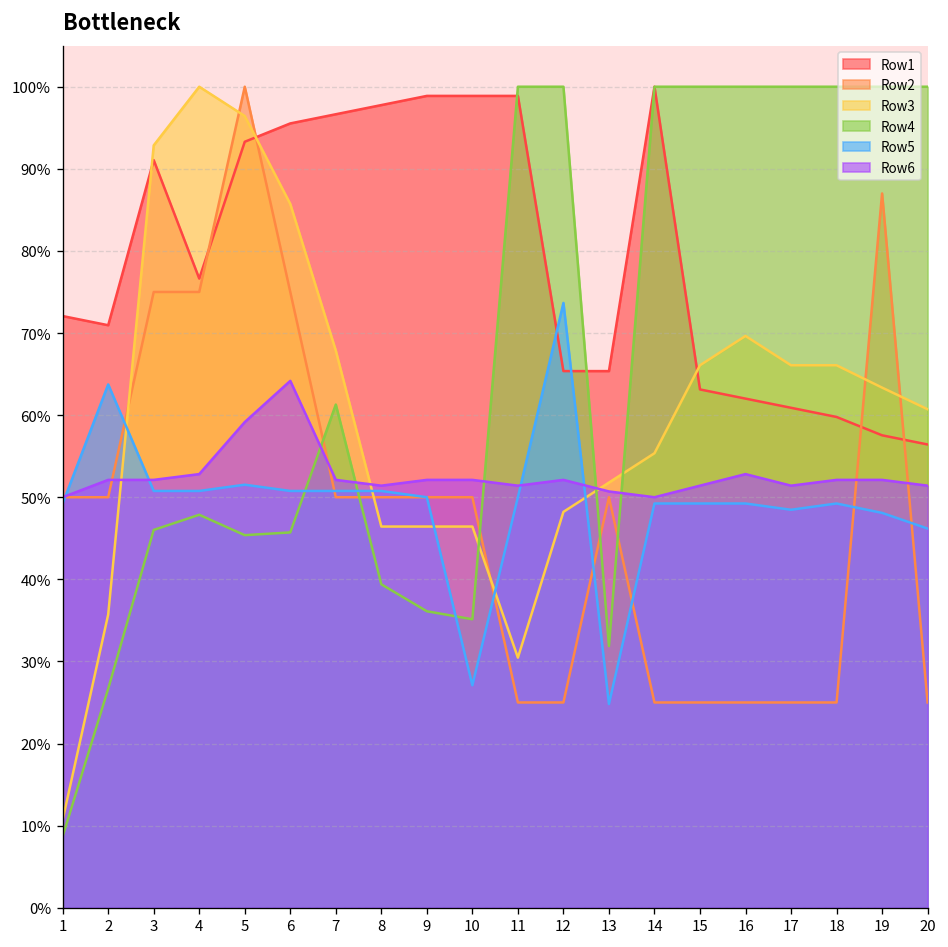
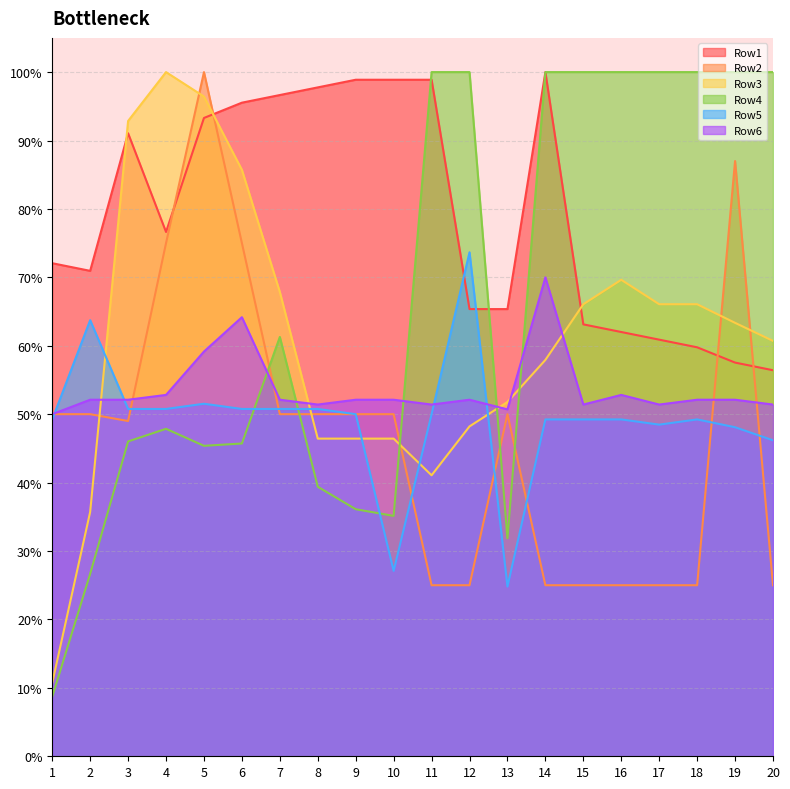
  {
    "Row1": {
      "1": "72%",
      "2": "71%",
      "3": "91%",
      "4": "77%",
      "5": "93%",
      "6": "96%",
      "7": "97%",
      "8": "98%",
      "9": "99%",
      "10": "99%",
      "11": "99%",
      "12": "65%",
      "13": "65%",
      "15": "63%",
      "16": "62%",
      "17": "61%",
      "18": "60%",
      "19": "58%",
      "20": "56%"
    },
    "Row2": {
      "2": "50%",
-     "3": "75%",
+     "3": "49%",
      "4": "75%",
      "5": "100%",
      "6": "75%",
      "7": "50%",
      "8": "50%",
      "10": "50%",
      "11": "25%",
      "12": "25%",
      "13": "50%",
      "14": "25%",
      "15": "25%",
      "16": "25%",
      "17": "25%",
      "18": "25%",
      "19": "87%",
      "20": "25%"
    },
    "Row3": {
      "1": "11%",
      "2": "36%",
      "3": "93%",
      "4": "100%",
      "5": "96%",
      "6": "86%",
      "7": "68%",
      "8": "46%",
      "9": "46%",
      "10": "46%",
-     "11": "30%",
+     "11": "41%",
      "12": "48%",
      "13": "52%",
-     "14": "55%",
+     "14": "58%",
      "15": "66%",
      "16": "70%",
      "17": "66%",
      "18": "66%",
      "19": "63%",
      "20": "61%"
    },
    "Row4": {
      "1": "9%",
      "2": "27%",
      "3": "46%",
      "4": "48%",
      "5": "45%",
      "6": "46%",
      "7": "61%",
      "8": "39%",
      "9": "36%",
      "10": "35%",
      "11": "100%",
      "12": "100%",
      "13": "32%",
      "15": "100%",
      "16": "100%",
      "17": "100%",
      "18": "100%",
      "20": "100%"
    },
    "Row5": {
      "1": "49%",
      "2": "64%",
      "3": "51%",
      "4": "51%",
      "5": "52%",
      "6": "51%",
      "7": "51%",
      "8": "51%",
      "10": "27%",
      "11": "50%",
      "12": "74%",
      "13": "25%",
      "14": "49%",
      "15": "49%",
      "16": "49%",
      "17": "48%",
      "18": "49%",
      "19": "48%",
      "20": "46%"
    },
    "Row6": {
      "2": "52%",
      "3": "52%",
      "4": "53%",
      "5": "59%",
      "6": "64%",
      "7": "52%",
      "8": "51%",
      "9": "52%",
      "10": "52%",
      "11": "51%",
      "12": "52%",
      "13": "51%",
-     "14": "50%",
+     "14": "70%",
      "15": "51%",
      "16": "53%",
      "17": "51%",
      "18": "52%",
      "19": "52%",
      "20": "51%"
    }
  }
